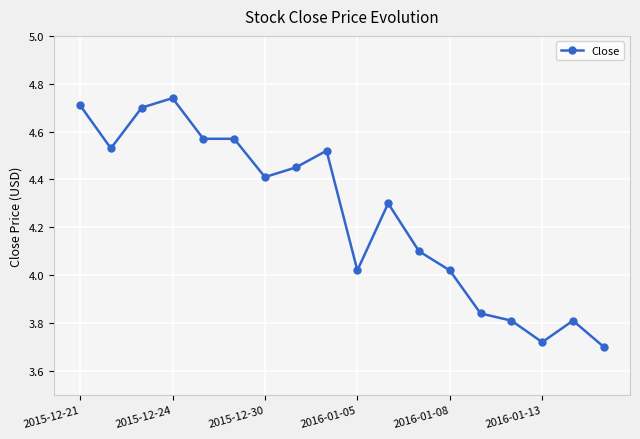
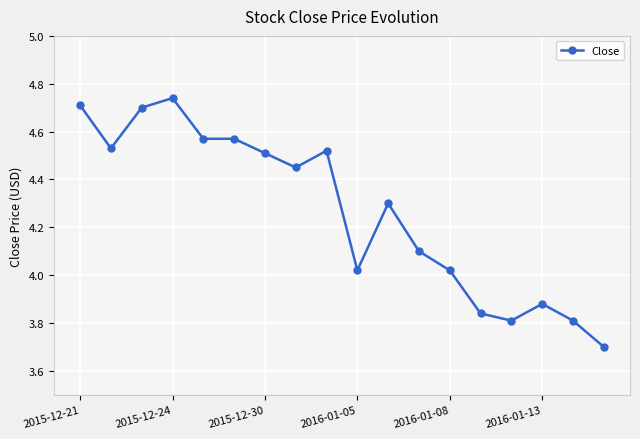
  {
    "2015-12-21": 4.71,
    "2015-12-24": 4.74,
-   "2015-12-30": 4.41,
+   "2015-12-30": 4.51,
    "2016-01-05": 4.02,
    "2016-01-08": 4.02,
-   "2016-01-13": 3.72
+   "2016-01-13": 3.88
  }
